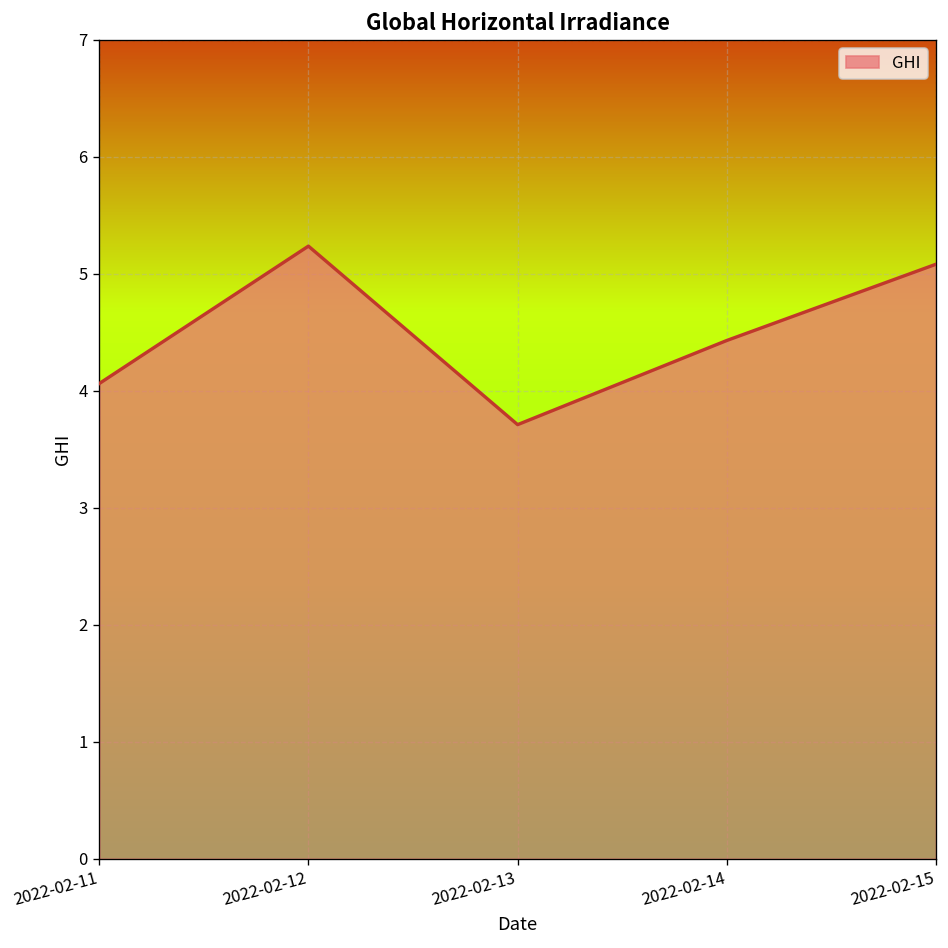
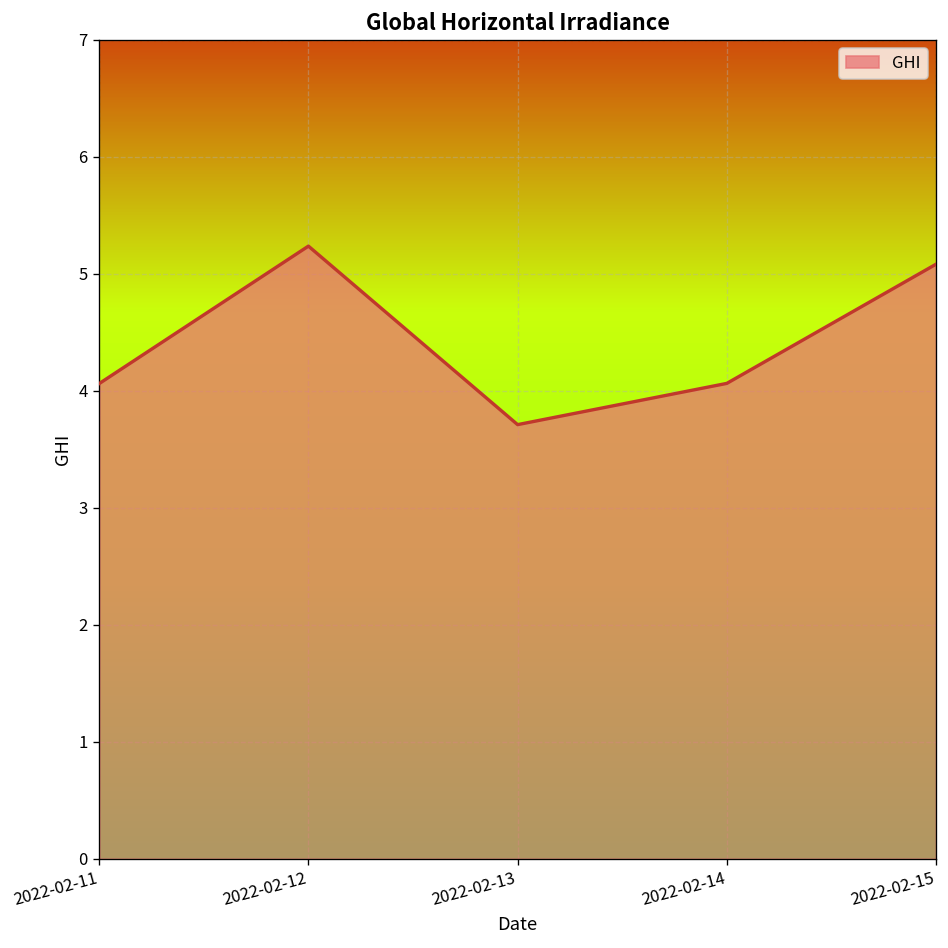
  {
    "2022-02-11": 4.1,
    "2022-02-12": 5.2,
    "2022-02-13": 3.7,
-   "2022-02-14": 4.4,
+   "2022-02-14": 4.1,
    "2022-02-15": 5.1
  }
